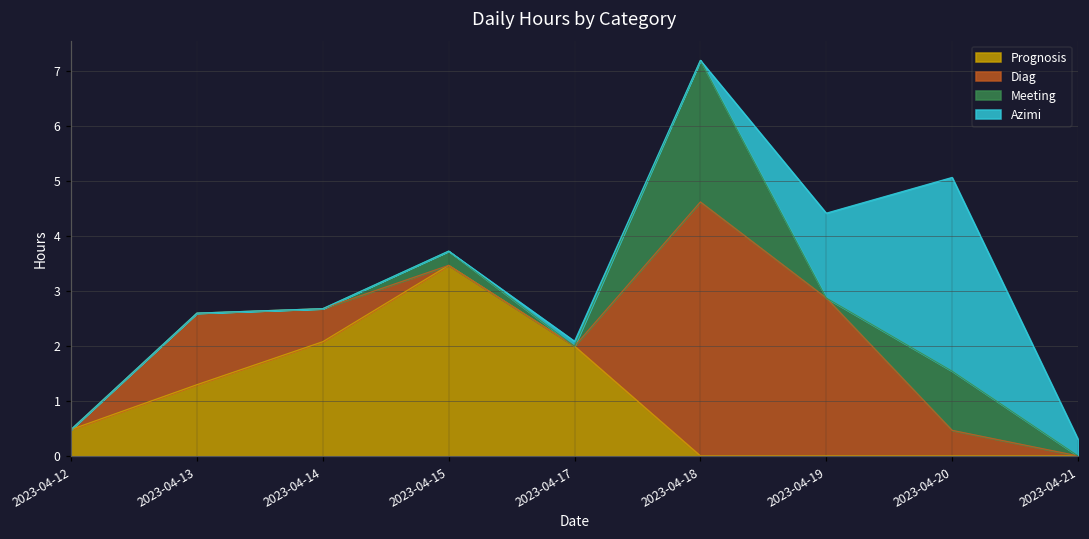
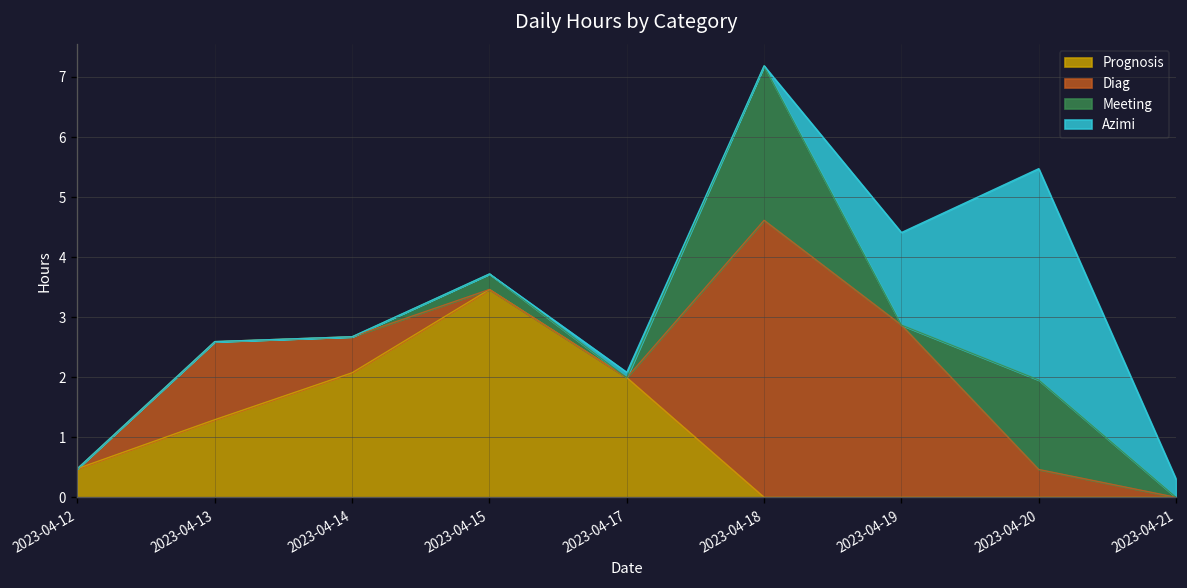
  {
    "Prognosis": {
      "2023-04-13": 1.3,
      "2023-04-14": 2.1,
      "2023-04-18": 0.0,
      "2023-04-19": 0.0,
      "2023-04-20": 0.0
    },
    "Diag": {
      "2023-04-18": 4.6,
      "2023-04-20": 0.5
    },
    "Meeting": {
-     "2023-04-20": 1.1
+     "2023-04-20": 1.5
    },
    "Azimi": {
      "2023-04-17": 0.1,
      "2023-04-19": 1.5,
      "2023-04-20": 3.5,
      "2023-04-21": 0.3
    }
  }
